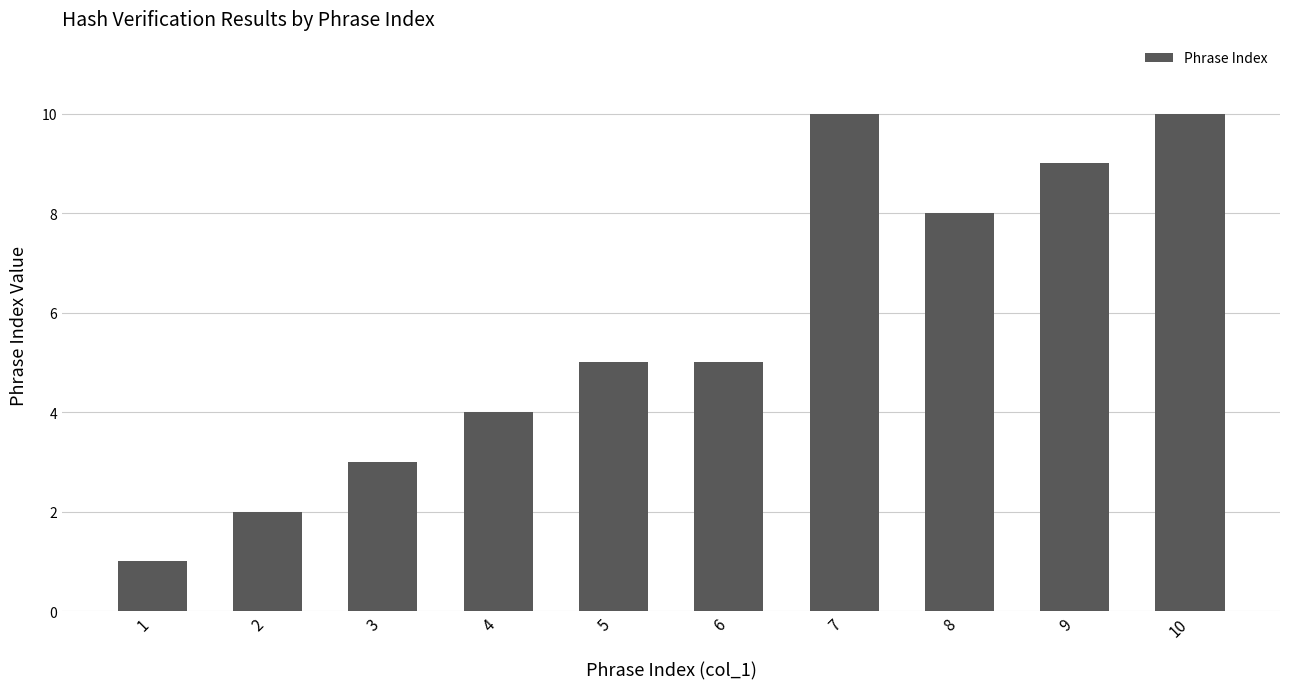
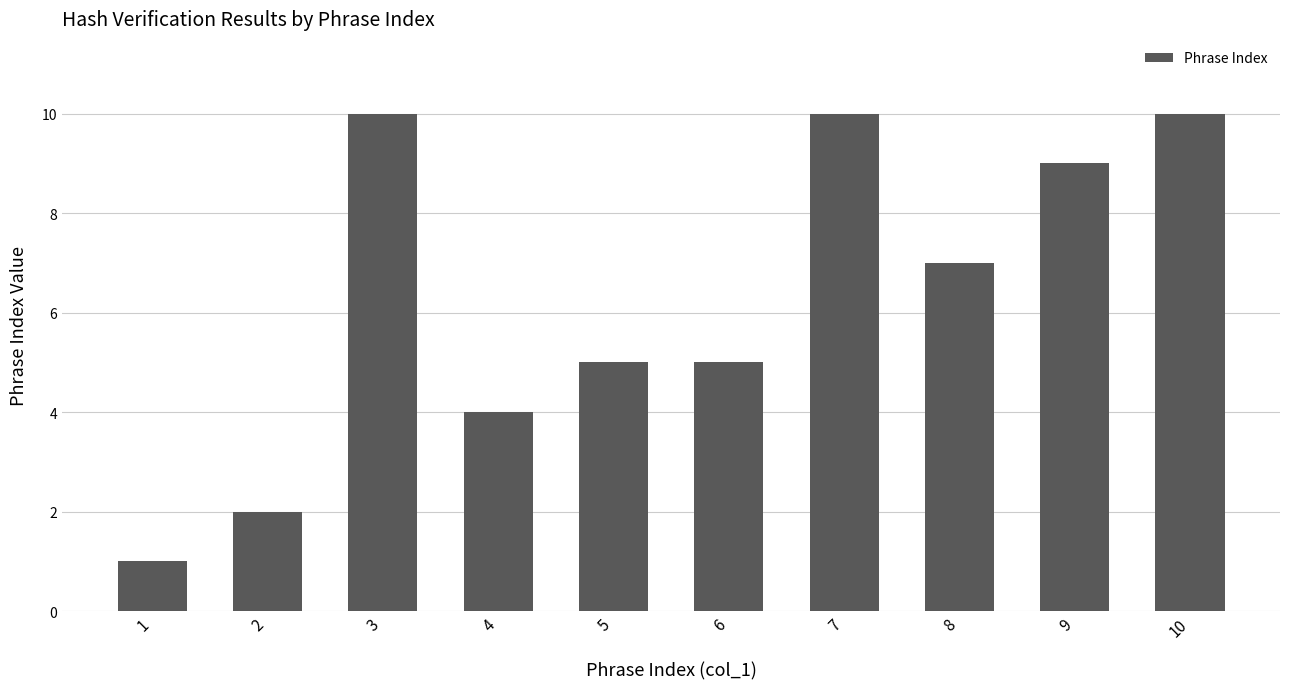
  {
    "1": 1,
    "2": 2,
-   "3": 3,
+   "3": 10,
    "4": 4,
    "5": 5,
    "6": 5,
    "7": 10,
-   "8": 8,
+   "8": 7,
    "9": 9,
    "10": 10
  }
